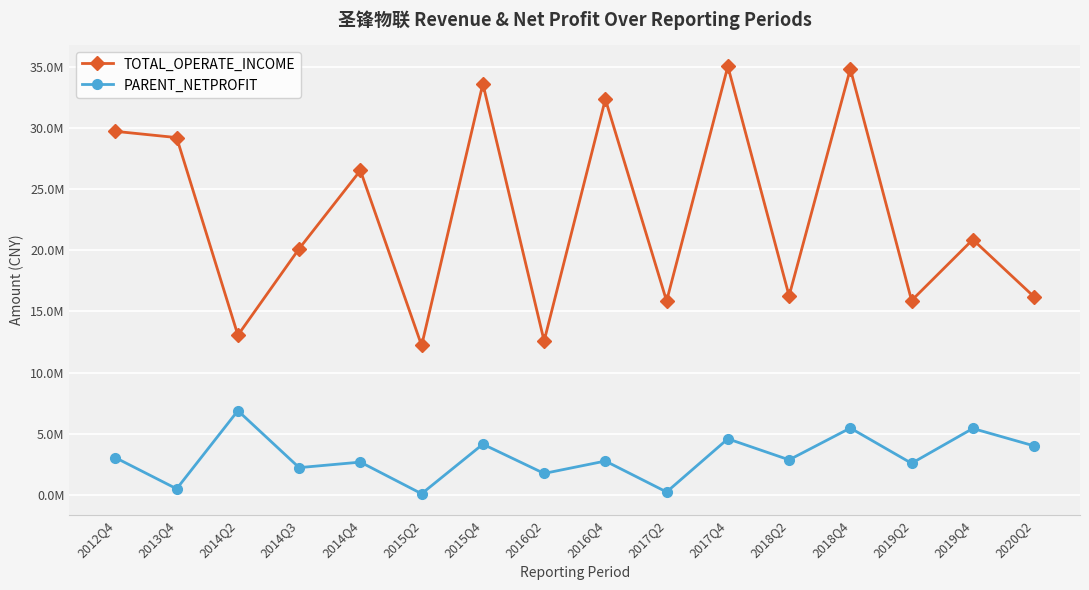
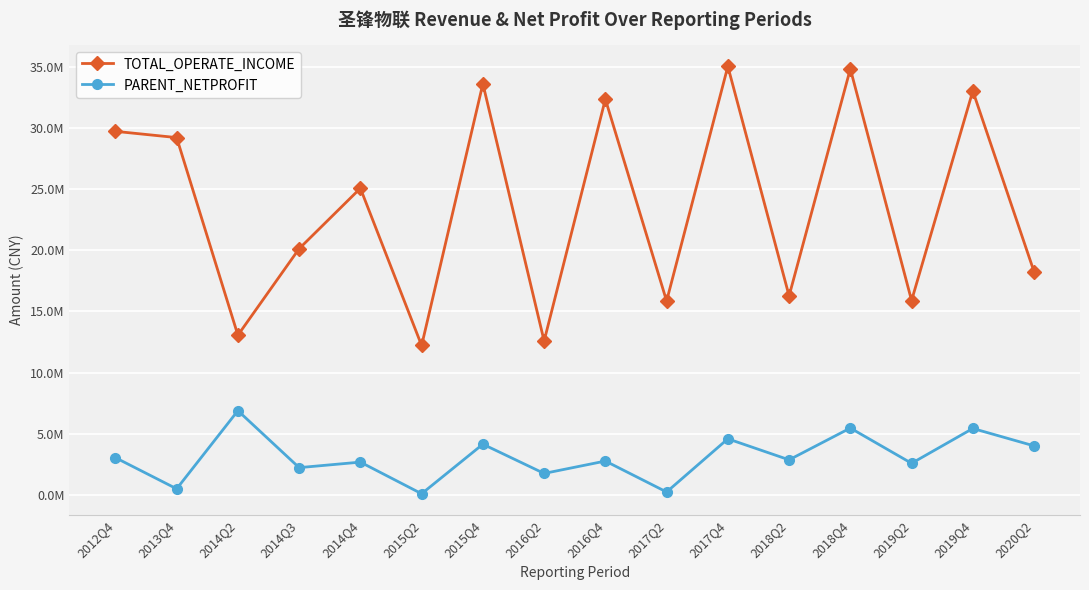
  {
    "TOTAL_OPERATE_INCOME": {
      "2012Q4": 29700000,
      "2013Q4": 29200000,
      "2014Q2": 13100000,
      "2014Q3": 20100000,
-     "2014Q4": 26500000,
+     "2014Q4": 25100000,
      "2015Q2": 12200000,
      "2015Q4": 33600000,
      "2016Q2": 12600000,
      "2016Q4": 32300000,
      "2017Q2": 15800000,
      "2017Q4": 35000000,
      "2018Q2": 16300000,
      "2018Q4": 34800000,
      "2019Q2": 15900000,
-     "2019Q4": 20900000,
-     "2020Q2": 16200000
+     "2019Q4": 33000000,
+     "2020Q2": 18200000
    },
    "PARENT_NETPROFIT": {
      "2012Q4": 3100000,
      "2013Q4": 500000,
      "2014Q2": 6900000,
      "2014Q3": 2200000,
      "2014Q4": 2700000,
      "2015Q2": 100000,
      "2015Q4": 4200000,
      "2016Q2": 1800000,
      "2016Q4": 2800000,
      "2017Q2": 300000,
      "2017Q4": 4600000,
      "2018Q2": 2900000,
      "2018Q4": 5500000,
      "2019Q2": 2600000,
      "2019Q4": 5400000,
      "2020Q2": 4000000
    }
  }
